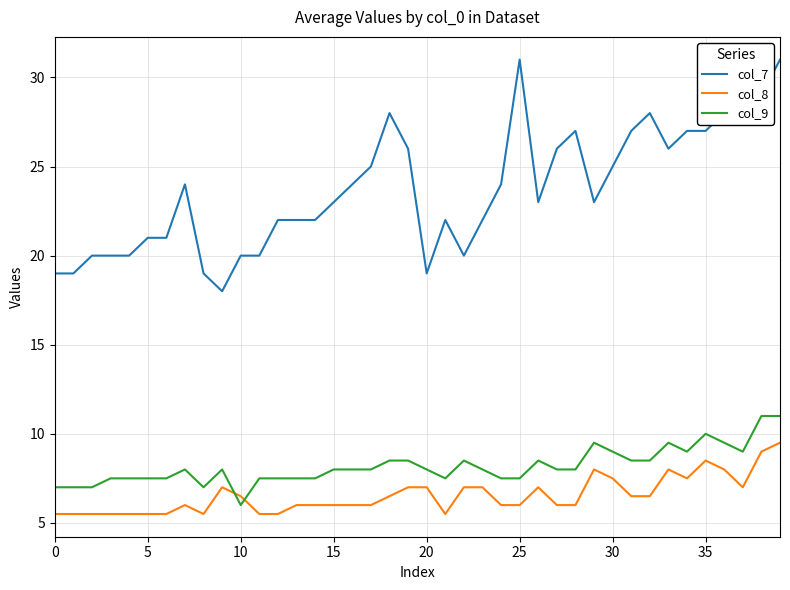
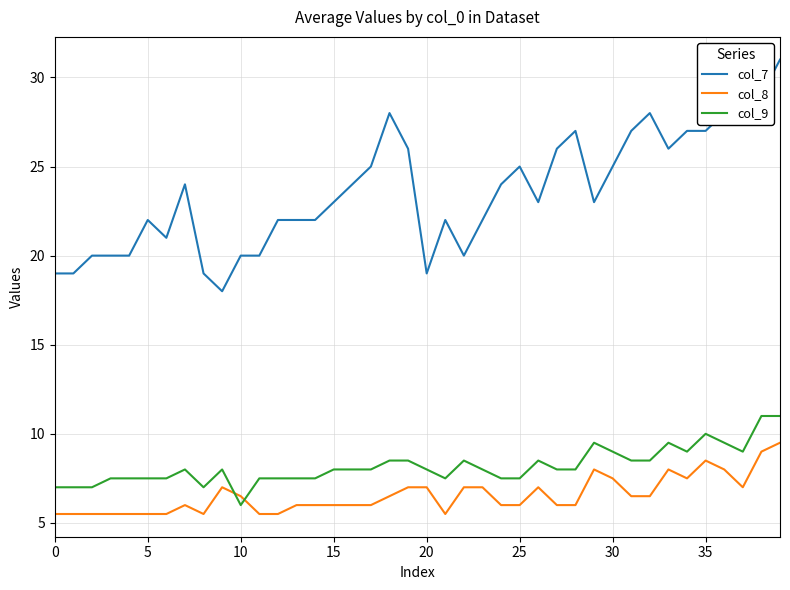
  {
    "col_7": {
      "0": 19,
-     "5": 21,
+     "5": 22,
      "10": 20,
      "15": 23,
      "20": 19,
-     "25": 31,
+     "25": 25,
      "30": 25,
      "35": 27
    },
    "col_8": {
      "0": 5.5,
      "5": 5.5,
      "10": 6.5,
      "15": 6,
      "20": 7,
      "25": 6,
      "30": 7.5,
      "35": 8.5
    },
    "col_9": {
      "0": 7,
      "5": 7.5,
      "10": 6,
      "15": 8,
      "20": 8,
      "25": 7.5,
      "30": 9,
      "35": 10
    }
  }
